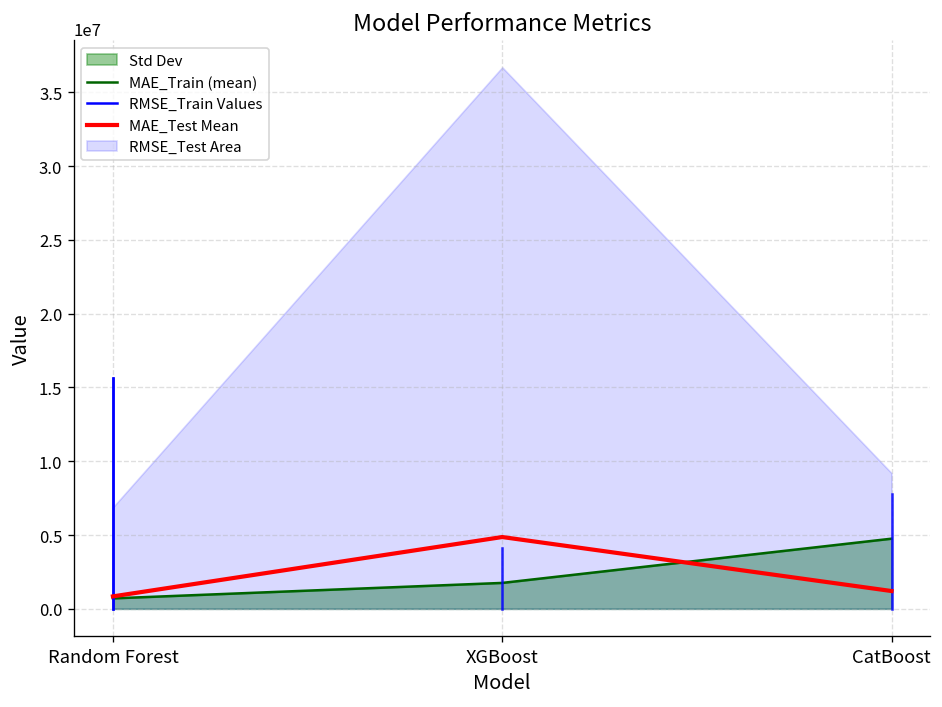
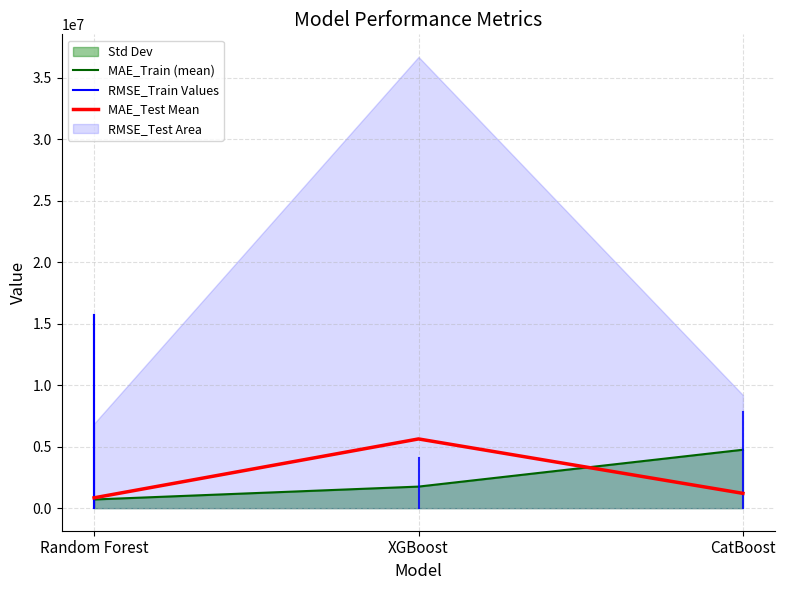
  {
    "Std Dev": {
      "XGBoost": 1800000,
      "CatBoost": 4800000
    },
    "MAE_Test Mean": {
-     "XGBoost": 4900000,
+     "XGBoost": 5600000,
      "CatBoost": 1200000
    }
  }
